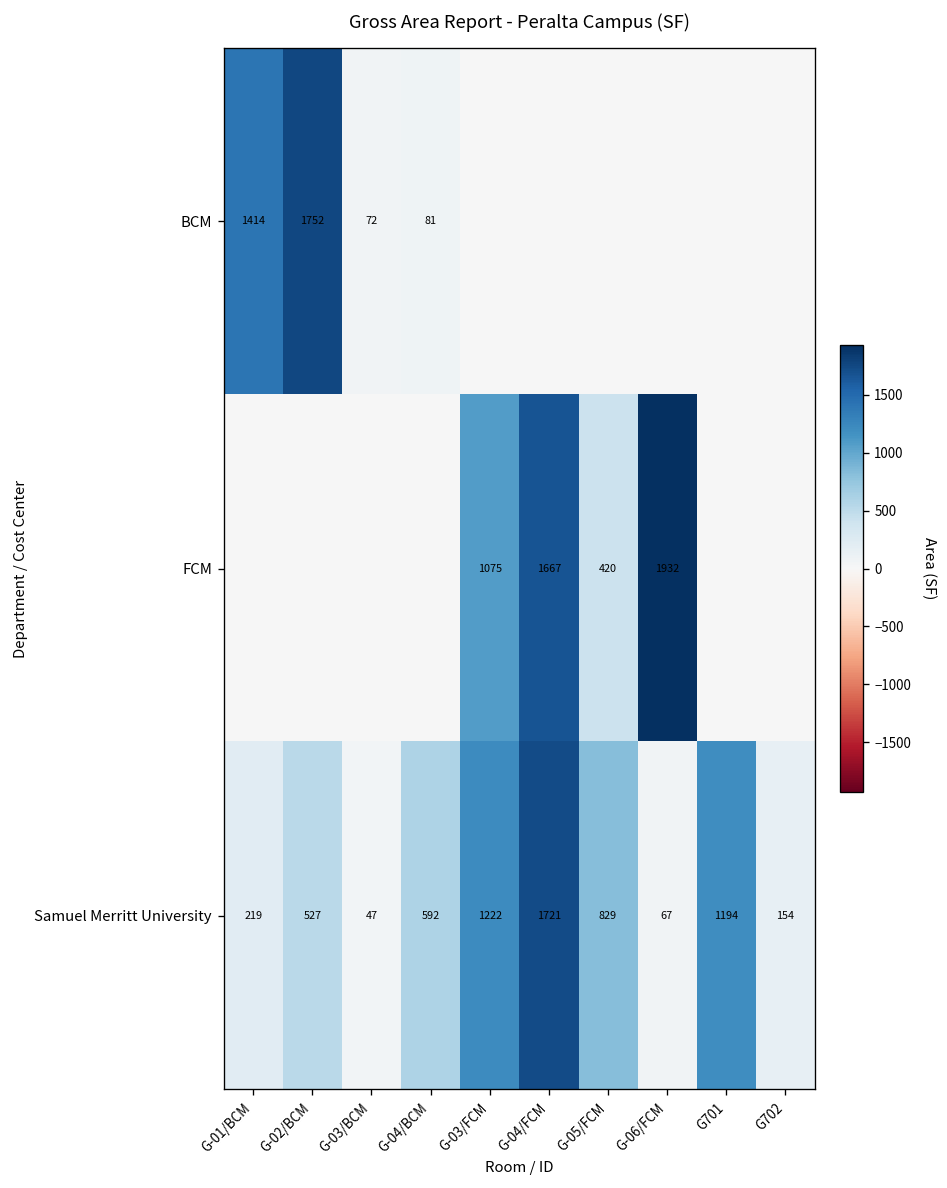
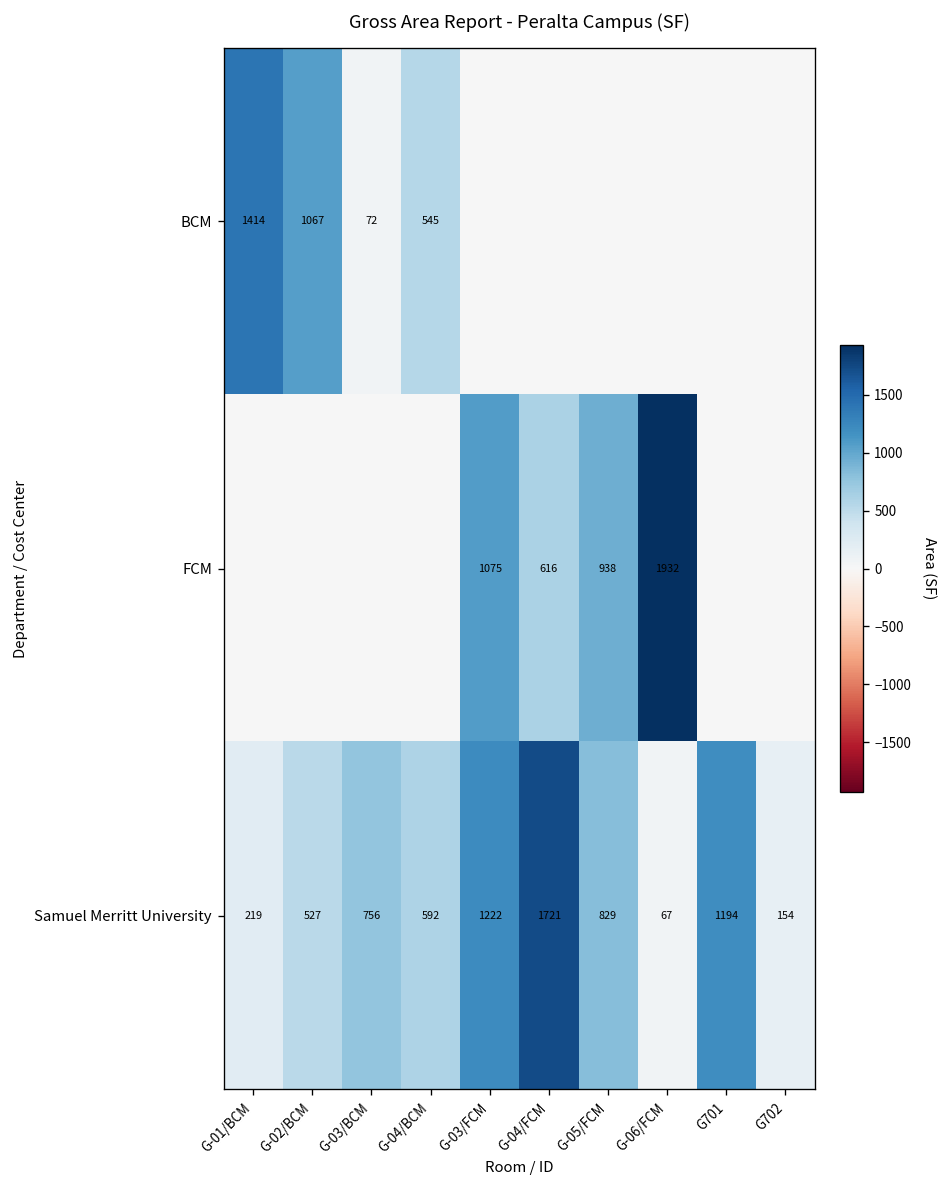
  {
    "BCM": {
      "G-01/BCM": 1414,
-     "G-02/BCM": 1752,
+     "G-02/BCM": 1067,
      "G-03/BCM": 72,
-     "G-04/BCM": 81
+     "G-04/BCM": 545
    },
    "FCM": {
      "G-03/FCM": 1075,
-     "G-04/FCM": 1667,
-     "G-05/FCM": 420,
+     "G-04/FCM": 616,
+     "G-05/FCM": 938,
      "G-06/FCM": 1932
    },
    "Samuel Merritt University": {
      "G-01/BCM": 219,
      "G-02/BCM": 527,
-     "G-03/BCM": 47,
+     "G-03/BCM": 756,
      "G-04/BCM": 592,
      "G-03/FCM": 1222,
      "G-04/FCM": 1721,
      "G-05/FCM": 829,
      "G-06/FCM": 67,
      "G701": 1194,
      "G702": 154
    }
  }
